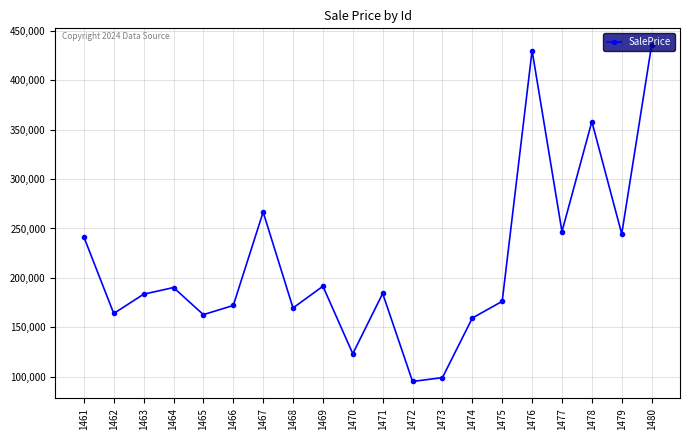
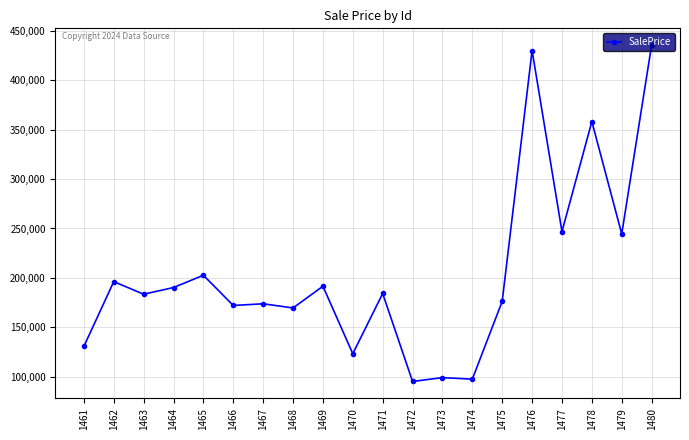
  {
-   "1461": "240,000",
-   "1462": "160,000",
+   "1461": "130,000",
+   "1462": "200,000",
    "1463": "180,000",
    "1464": "190,000",
-   "1465": "160,000",
+   "1465": "200,000",
    "1466": "170,000",
-   "1467": "270,000",
+   "1467": "170,000",
    "1468": "170,000",
    "1469": "190,000",
    "1470": "120,000",
    "1471": "180,000",
    "1472": "100,000",
    "1473": "100,000",
-   "1474": "160,000",
+   "1474": "100,000",
    "1475": "180,000",
    "1476": "430,000",
    "1477": "250,000",
    "1478": "360,000",
    "1479": "240,000"
  }
